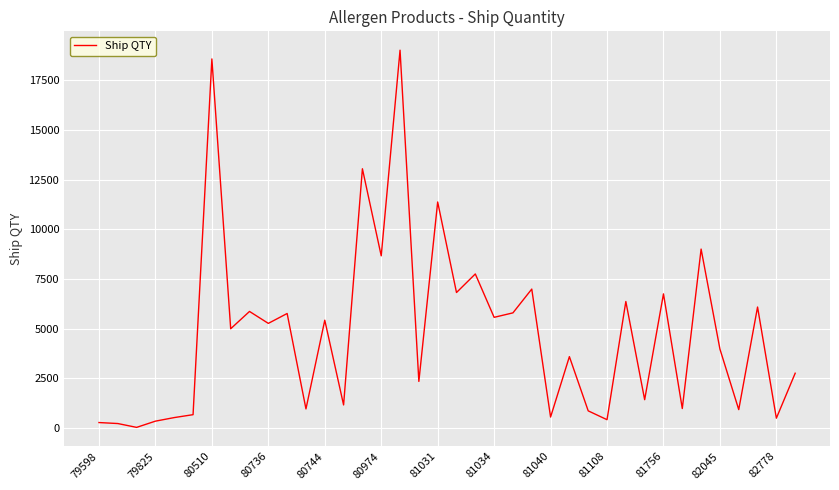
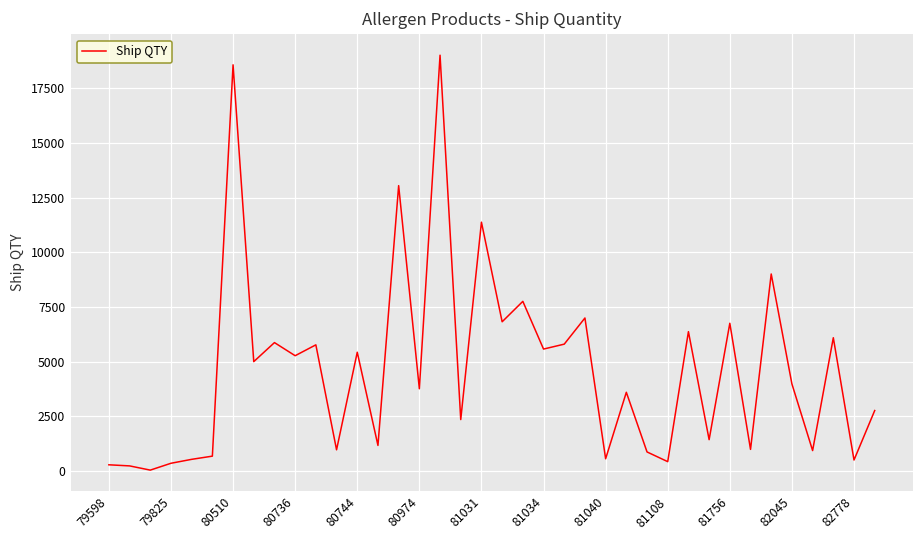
  {
    "79598": 300,
    "79825": 300,
    "80510": 18600,
    "80736": 5300,
    "80744": 5400,
-   "80974": 8700,
+   "80974": 3800,
    "81031": 11400,
    "81034": 5600,
    "81040": 600,
    "81108": 400,
    "81756": 6800,
    "82045": 4000,
    "82778": 500
  }
